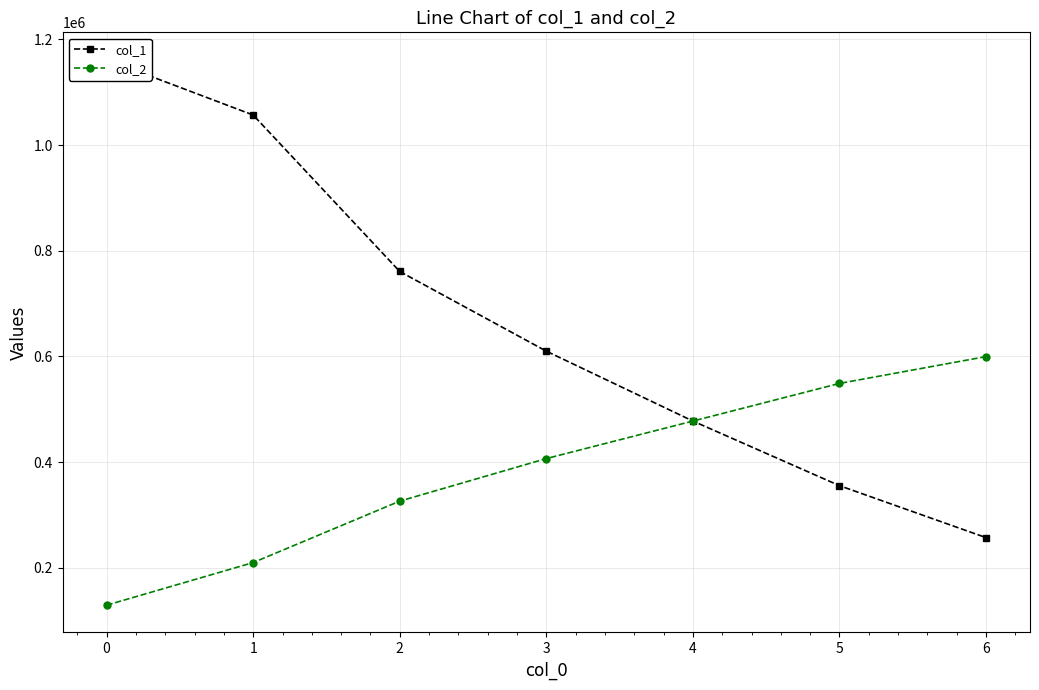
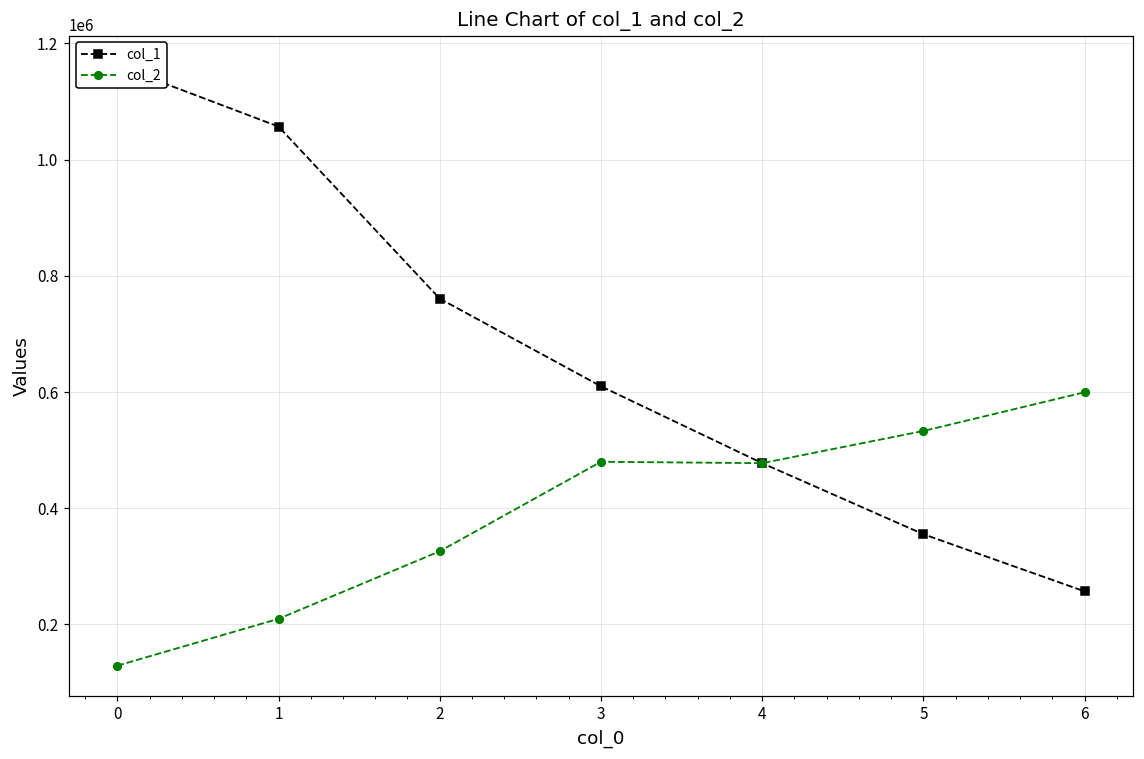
  {
    "col_1": {
      "1": 1060000,
      "2": 760000,
      "3": 610000,
      "5": 360000,
      "6": 260000
    },
    "col_2": {
      "0": 130000,
      "1": 210000,
      "2": 330000,
-     "3": 410000,
-     "5": 550000,
+     "3": 480000,
+     "5": 530000,
      "6": 600000
    }
  }
